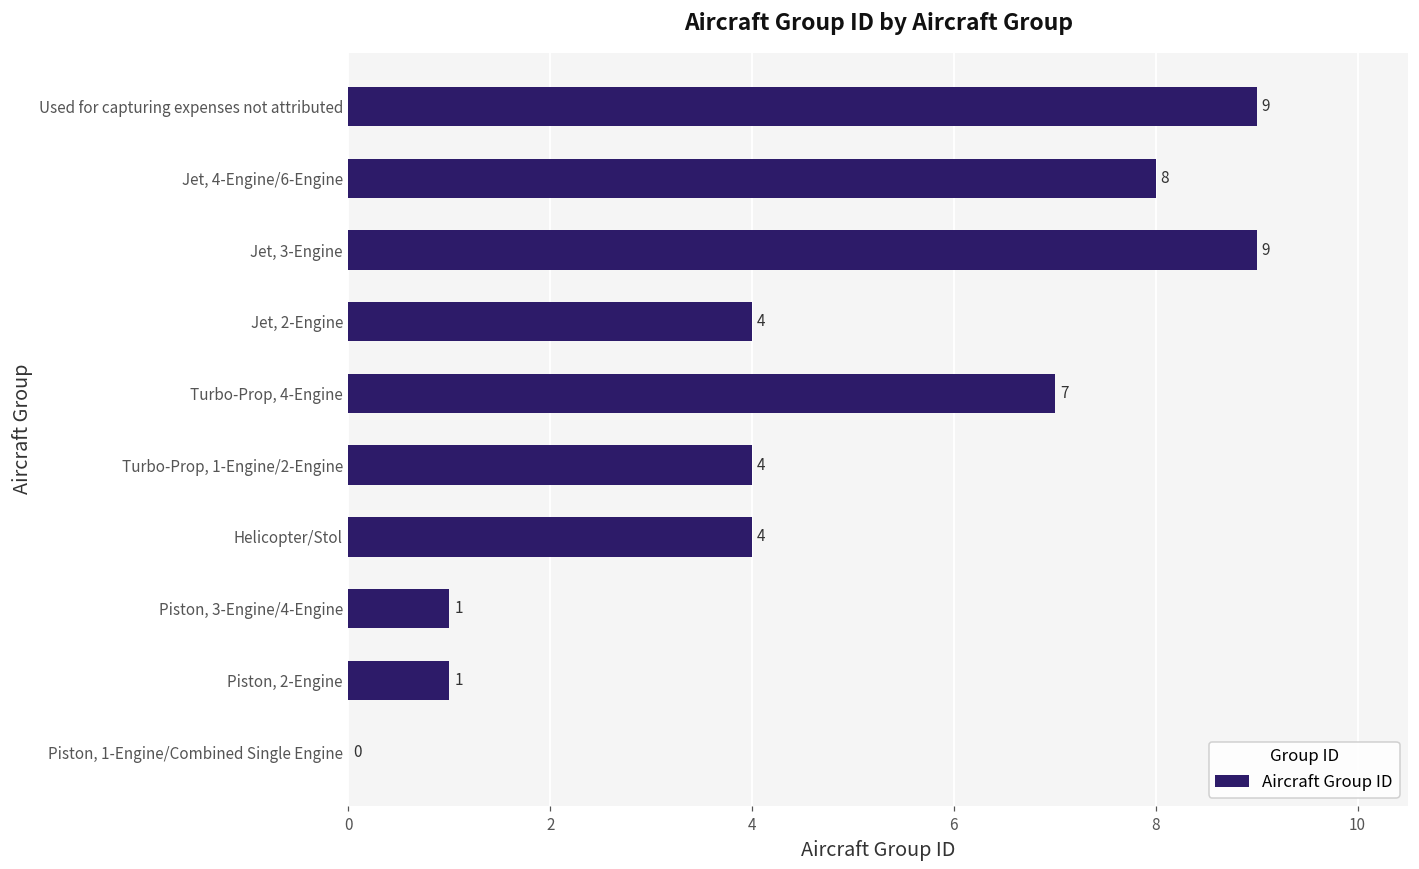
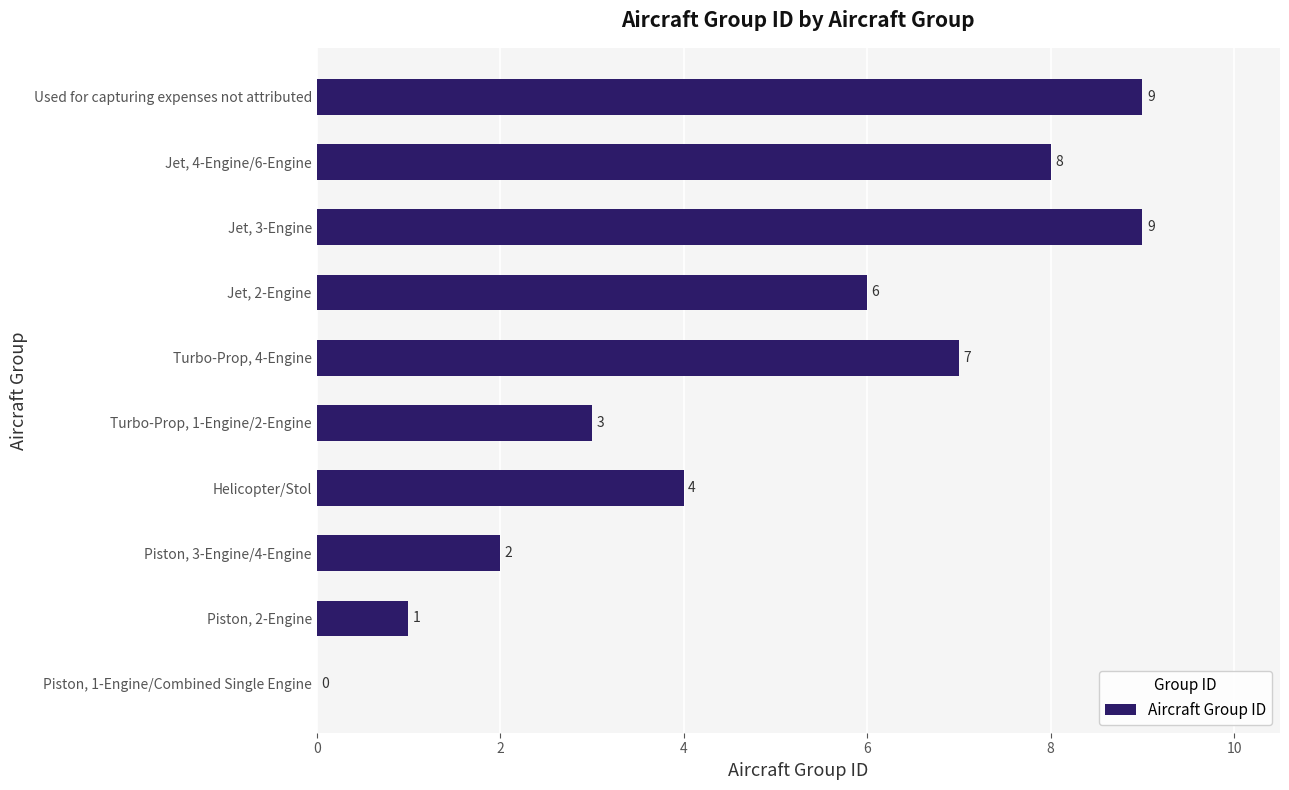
  {
    "Used for capturing expenses not attributed": 9,
    "Jet, 4-Engine/6-Engine": 8,
    "Jet, 3-Engine": 9,
-   "Jet, 2-Engine": 4,
+   "Jet, 2-Engine": 6,
    "Turbo-Prop, 4-Engine": 7,
-   "Turbo-Prop, 1-Engine/2-Engine": 4,
+   "Turbo-Prop, 1-Engine/2-Engine": 3,
    "Helicopter/Stol": 4,
-   "Piston, 3-Engine/4-Engine": 1,
+   "Piston, 3-Engine/4-Engine": 2,
    "Piston, 2-Engine": 1,
    "Piston, 1-Engine/Combined Single Engine": 0
  }
